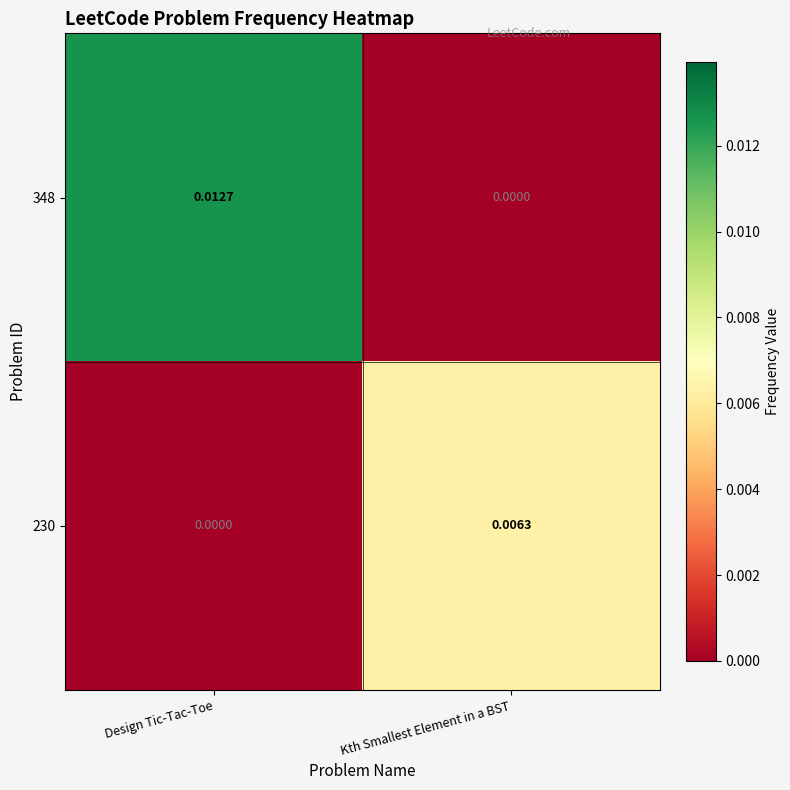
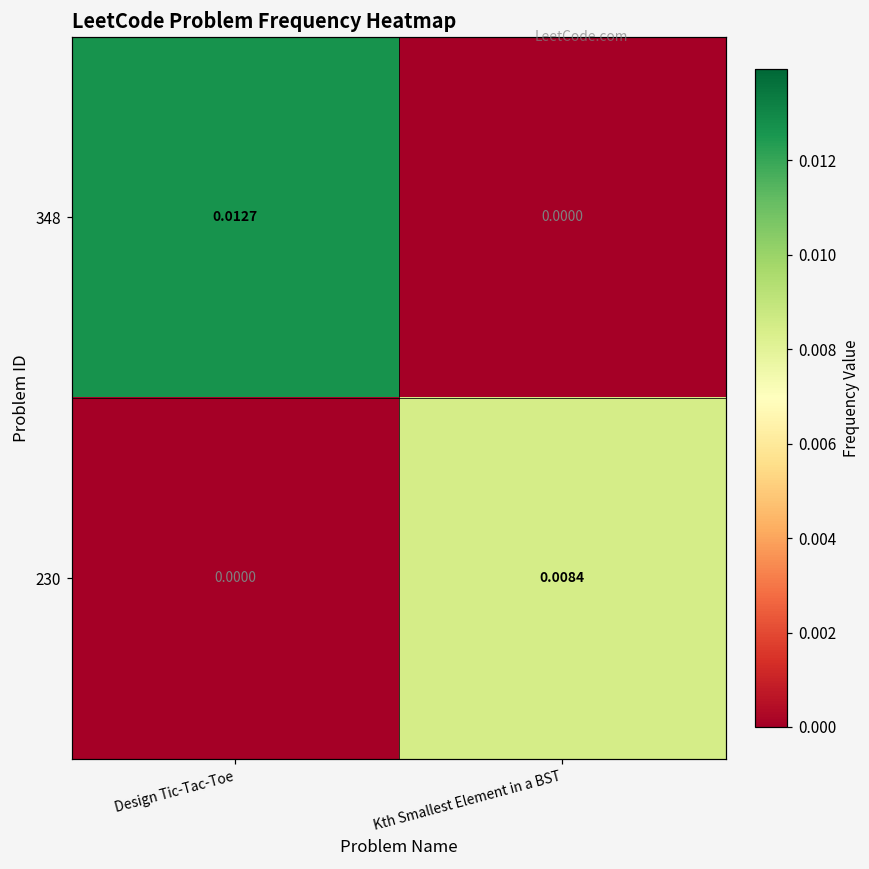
  {
    "348": {
      "Design Tic-Tac-Toe": 0.0127,
      "Kth Smallest Element in a BST": 0.0000
    },
    "230": {
      "Design Tic-Tac-Toe": 0.0000,
-     "Kth Smallest Element in a BST": 0.0063
+     "Kth Smallest Element in a BST": 0.0084
    }
  }
